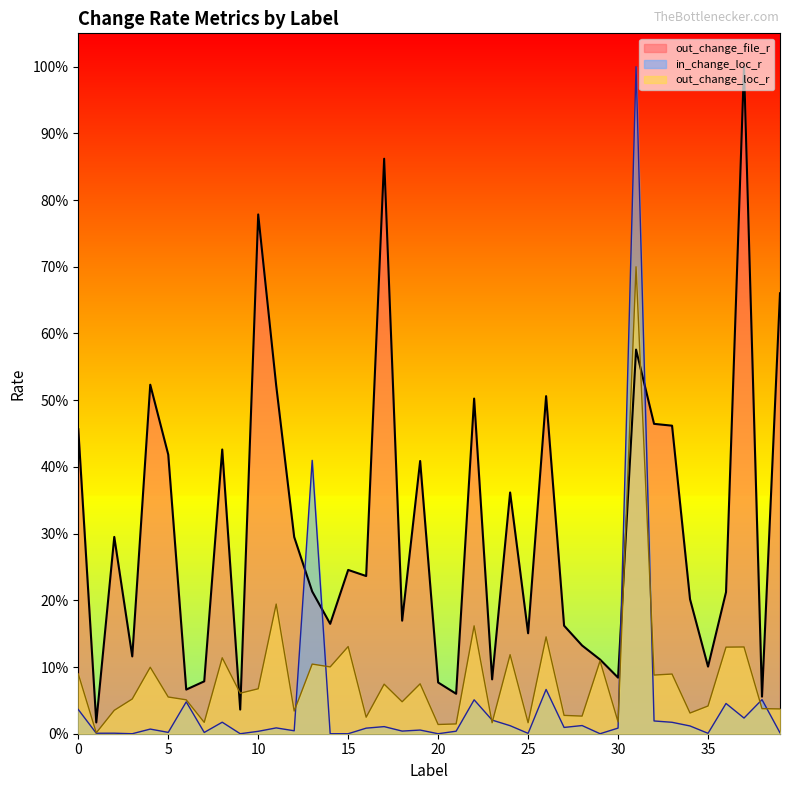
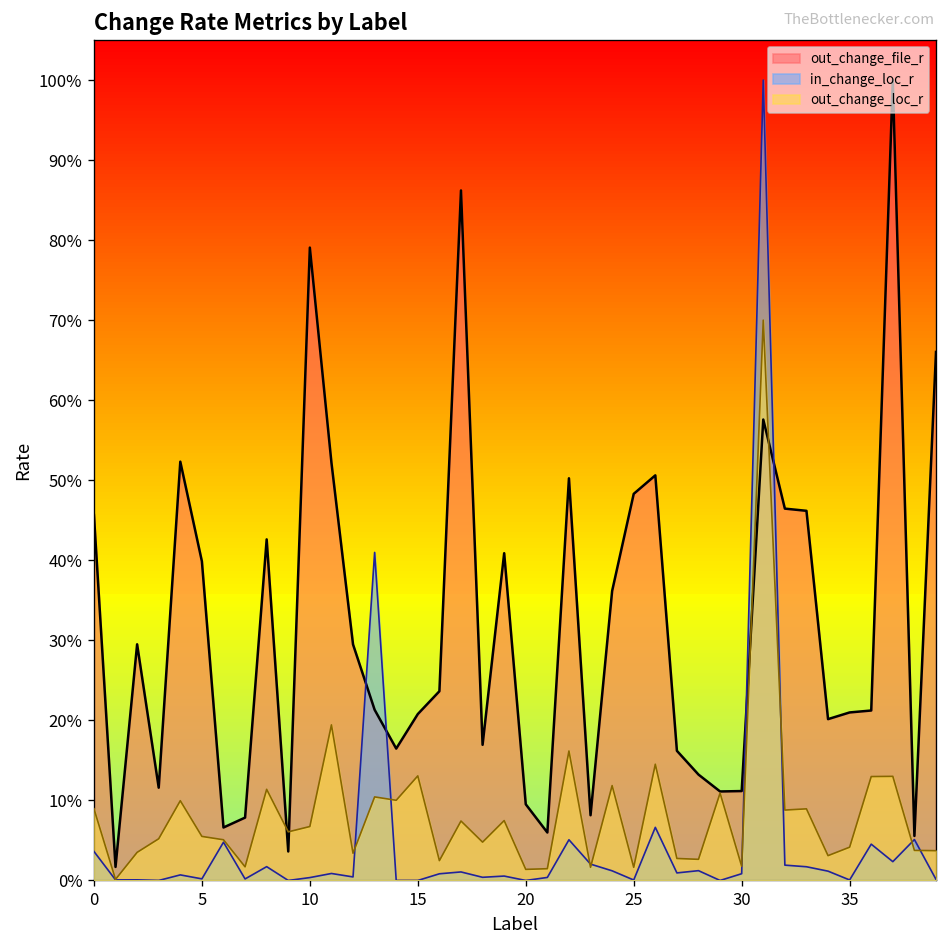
  {
    "out_change_file_r": {
      "0": "46%",
-     "5": "42%",
-     "10": "78%",
-     "15": "25%",
-     "20": "8%",
-     "25": "15%",
-     "30": "8%",
-     "35": "10%"
+     "5": "40%",
+     "10": "79%",
+     "15": "21%",
+     "20": "10%",
+     "25": "48%",
+     "30": "11%",
+     "35": "21%"
    },
    "in_change_loc_r": {
      "0": "4%",
      "5": "0%",
      "10": "0%",
      "15": "0%",
      "20": "0%",
      "25": "0%",
      "30": "1%",
      "35": "0%"
    },
    "out_change_loc_r": {
      "0": "9%",
      "5": "6%",
      "10": "7%",
      "15": "13%",
      "20": "1%",
      "25": "2%",
      "30": "2%",
      "35": "4%"
    }
  }
